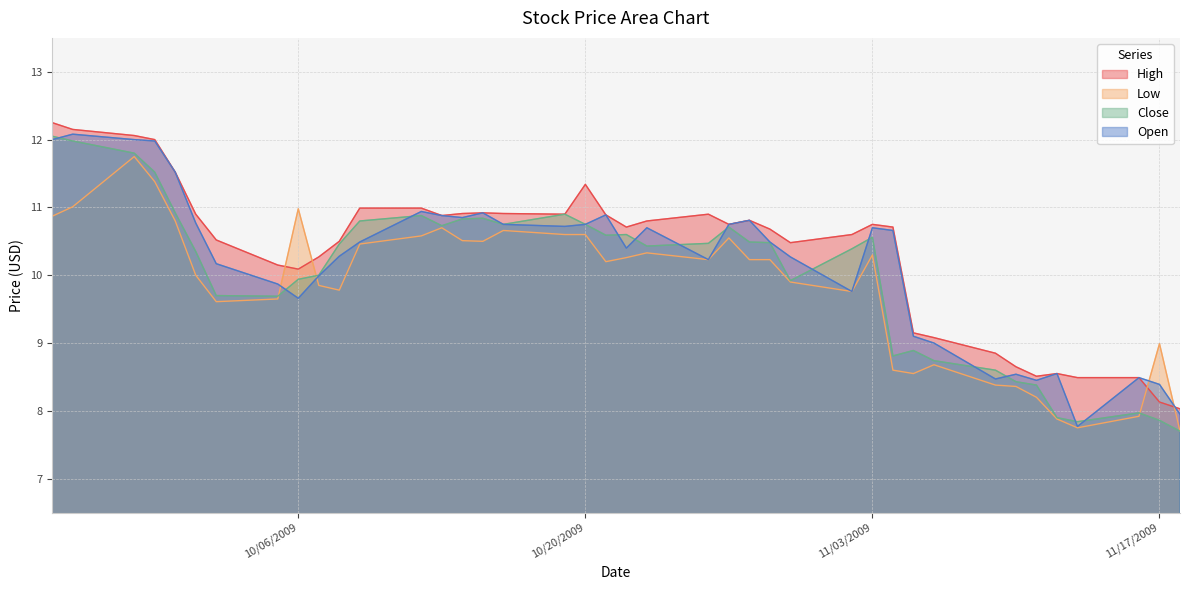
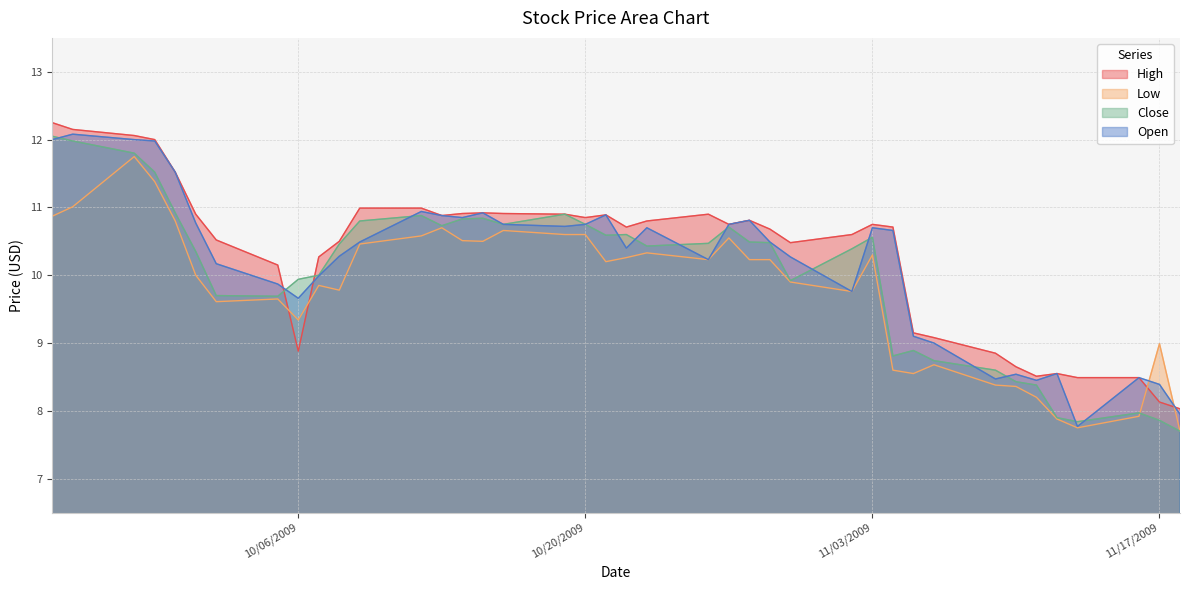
  {
    "High": {
-     "10/06/2009": 10.1,
-     "10/20/2009": 11.3,
+     "10/06/2009": 8.9,
+     "10/20/2009": 10.9,
      "11/03/2009": 10.8,
      "11/17/2009": 8.1
    },
    "Low": {
-     "10/06/2009": 11.0,
+     "10/06/2009": 9.3,
      "10/20/2009": 10.6,
      "11/03/2009": 10.3,
      "11/17/2009": 9.0
    }
  }
